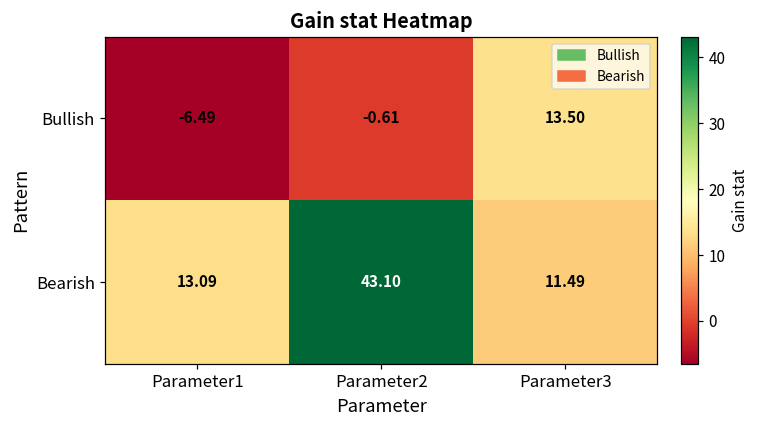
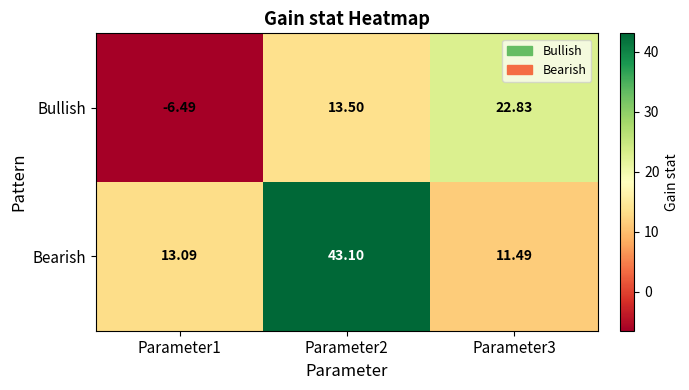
  {
    "Bullish": {
      "Parameter1": -6.49,
-     "Parameter2": -0.61,
-     "Parameter3": 13.50
+     "Parameter2": 13.50,
+     "Parameter3": 22.83
    },
    "Bearish": {
      "Parameter1": 13.09,
      "Parameter2": 43.10,
      "Parameter3": 11.49
    }
  }
